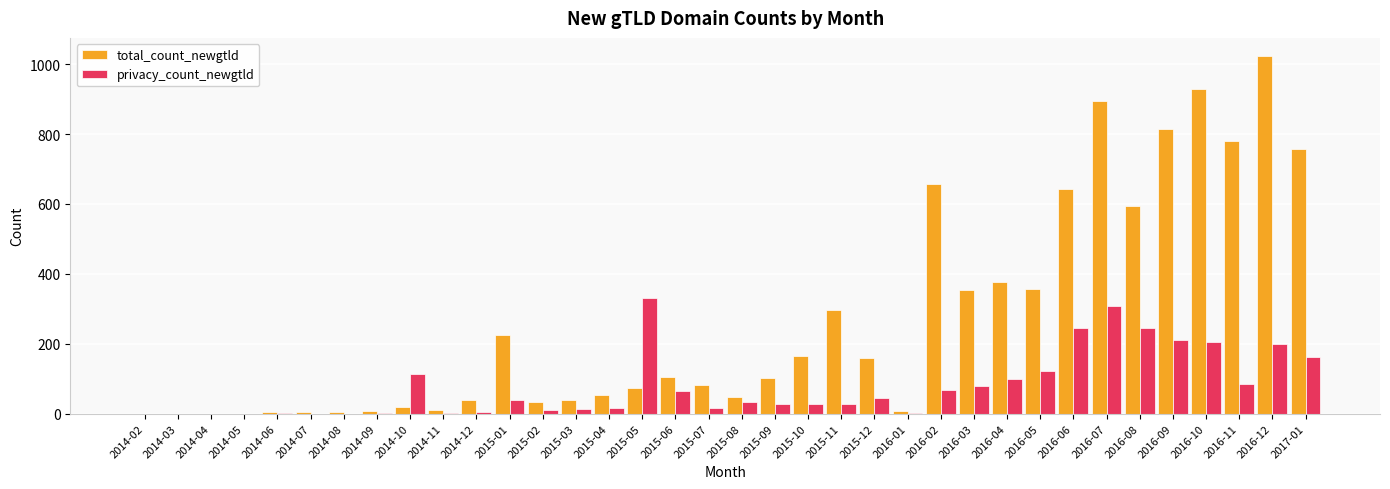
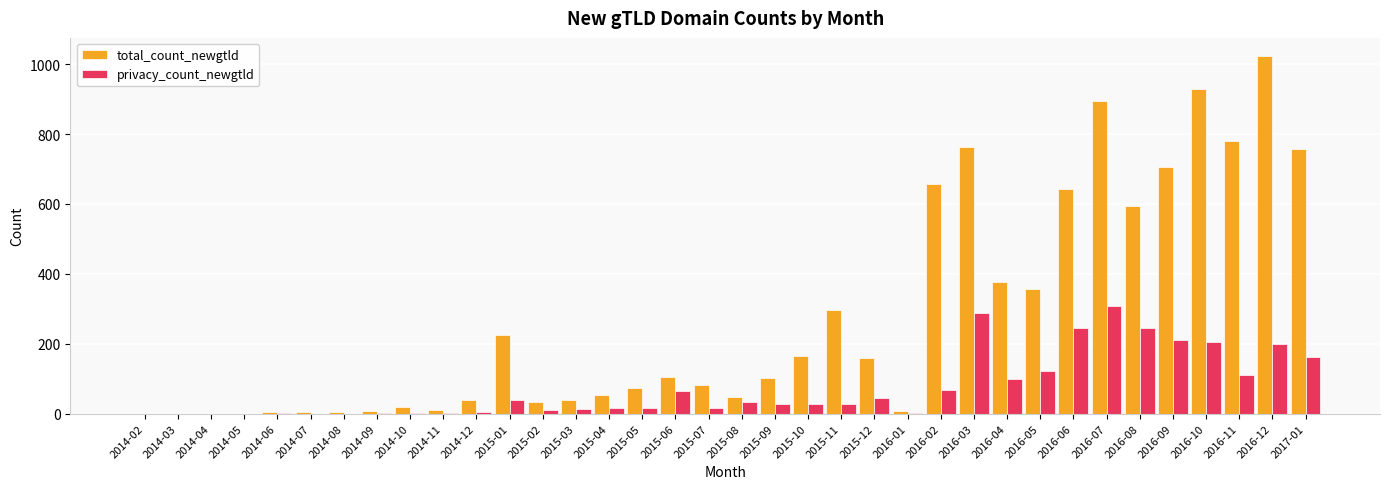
  {
    "total_count_newgtld": {
      "2014-02": 0,
      "2014-03": 0,
      "2014-04": 0,
      "2014-05": 0,
      "2014-09": 10,
      "2014-10": 20,
      "2014-11": 10,
      "2014-12": 40,
      "2015-01": 230,
      "2015-02": 30,
      "2015-03": 40,
      "2015-04": 50,
      "2015-05": 70,
      "2015-06": 110,
      "2015-07": 80,
      "2015-08": 50,
      "2015-09": 100,
      "2015-10": 160,
      "2015-11": 300,
      "2015-12": 160,
      "2016-01": 10,
      "2016-02": 660,
-     "2016-03": 350,
+     "2016-03": 760,
      "2016-04": 380,
      "2016-05": 360,
      "2016-06": 640,
      "2016-07": 890,
      "2016-08": 590,
-     "2016-09": 810,
+     "2016-09": 710,
      "2016-10": 930,
      "2016-11": 780,
      "2016-12": 1020,
      "2017-01": 760
    },
    "privacy_count_newgtld": {
      "2014-02": 0,
      "2014-03": 0,
      "2014-04": 0,
      "2014-05": 0,
      "2014-07": 0,
      "2014-08": 0,
-     "2014-10": 110,
+     "2014-10": 0,
      "2015-01": 40,
      "2015-02": 10,
      "2015-03": 10,
      "2015-04": 20,
-     "2015-05": 330,
+     "2015-05": 20,
      "2015-06": 70,
      "2015-07": 20,
      "2015-08": 30,
      "2015-09": 30,
      "2015-10": 30,
      "2015-11": 30,
      "2015-12": 50,
      "2016-02": 70,
-     "2016-03": 80,
+     "2016-03": 290,
      "2016-04": 100,
      "2016-05": 120,
      "2016-06": 250,
      "2016-07": 310,
      "2016-08": 250,
      "2016-09": 210,
      "2016-10": 210,
-     "2016-11": 80,
+     "2016-11": 110,
      "2016-12": 200,
      "2017-01": 160
    }
  }
